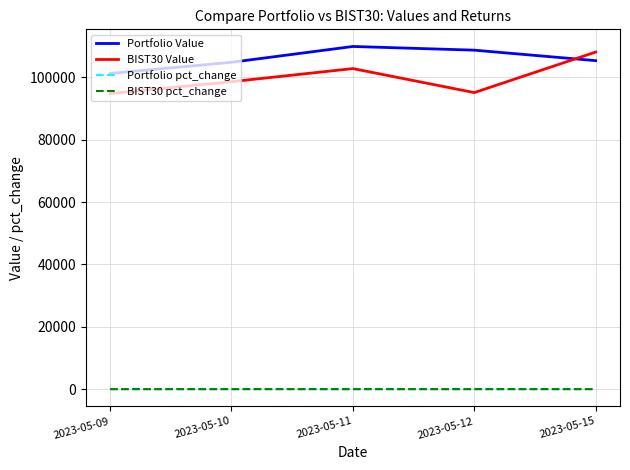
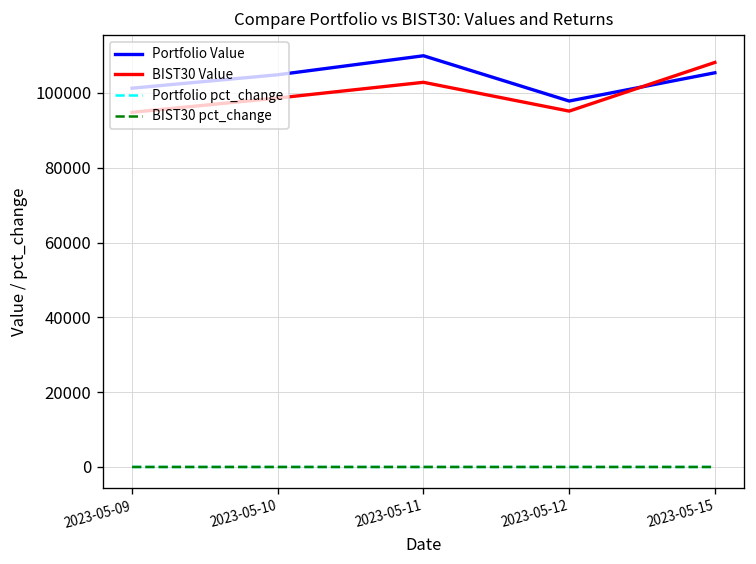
  {
    "Portfolio Value": {
      "2023-05-11": 110000,
-     "2023-05-12": 109000,
+     "2023-05-12": 98000,
      "2023-05-15": 105000
    },
    "BIST30 Value": {
      "2023-05-11": 103000,
      "2023-05-12": 95000,
      "2023-05-15": 108000
    },
    "BIST30 pct_change": {
      "2023-05-09": 0,
      "2023-05-10": 0,
      "2023-05-11": 0,
      "2023-05-12": 0,
      "2023-05-15": 0
    }
  }
